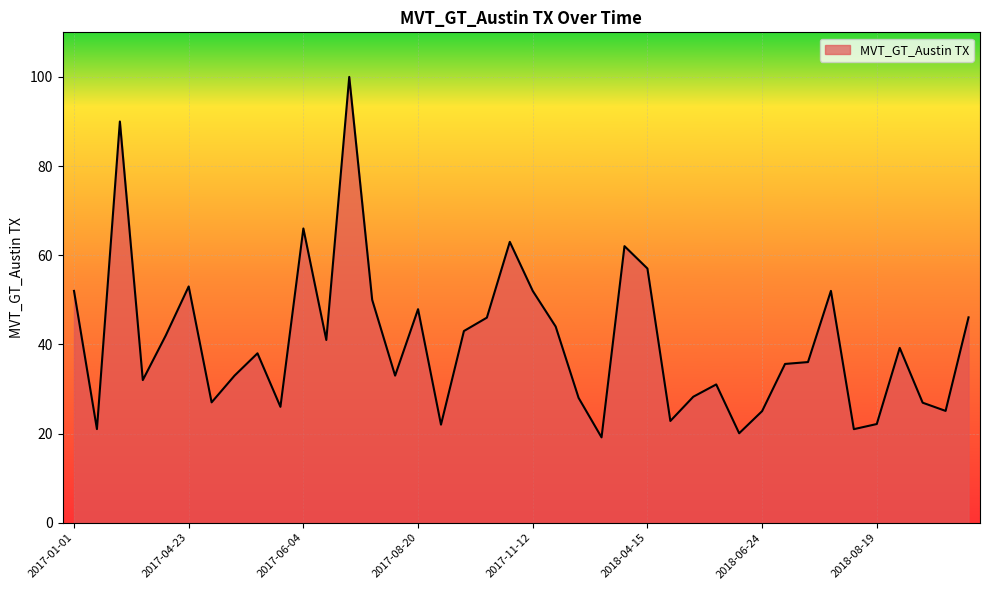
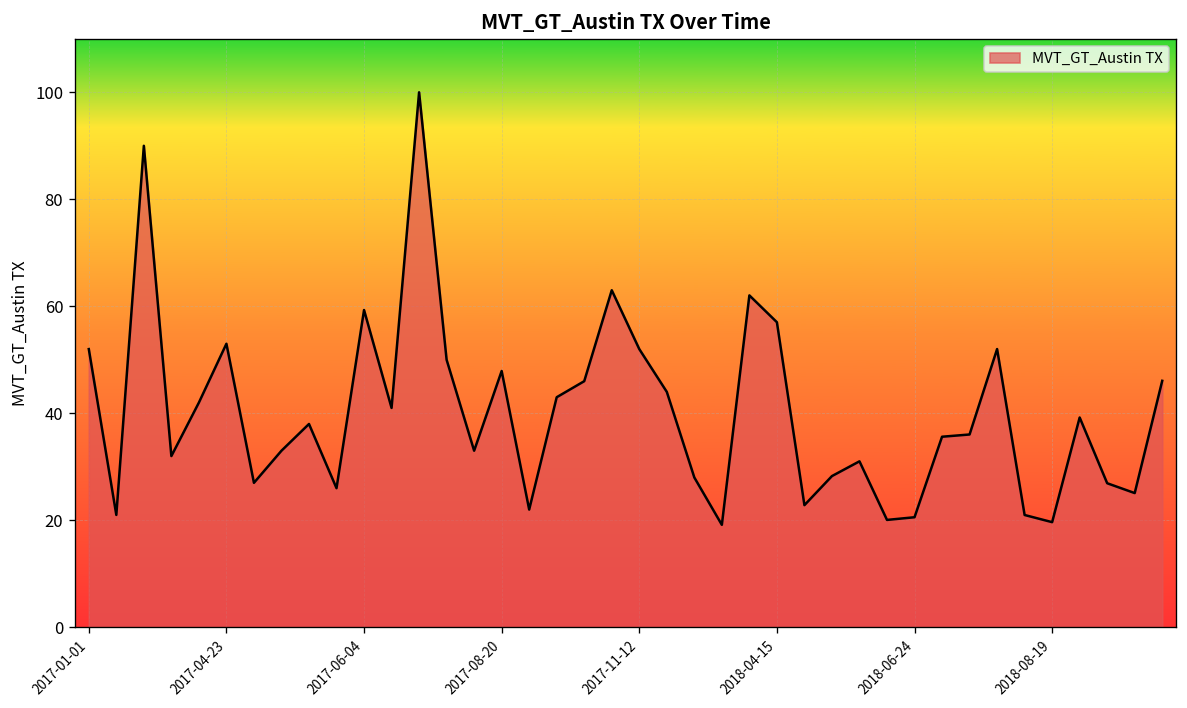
  {
    "2017-01-01": 52,
    "2017-04-23": 53,
-   "2017-06-04": 66,
+   "2017-06-04": 59,
    "2017-08-20": 48,
    "2017-11-12": 52,
    "2018-04-15": 57,
-   "2018-06-24": 25,
-   "2018-08-19": 22
+   "2018-06-24": 21,
+   "2018-08-19": 20
  }
